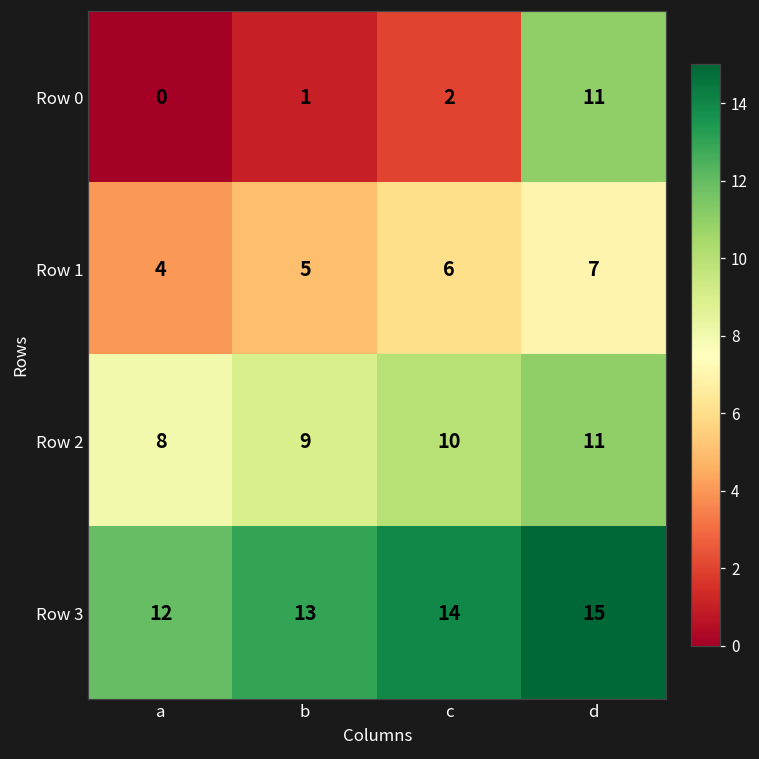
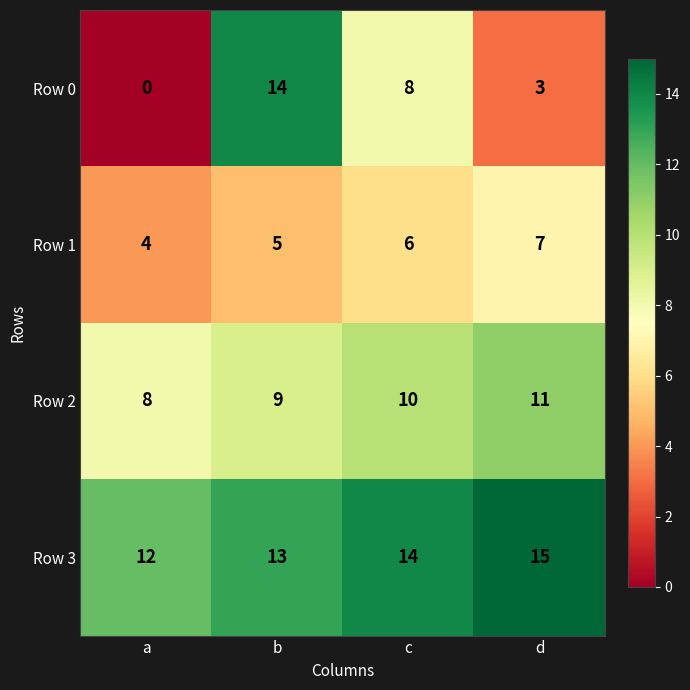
  {
    "Row 0": {
      "a": 0,
-     "b": 1,
-     "c": 2,
-     "d": 11
+     "b": 14,
+     "c": 8,
+     "d": 3
    },
    "Row 1": {
      "a": 4,
      "b": 5,
      "c": 6,
      "d": 7
    },
    "Row 2": {
      "a": 8,
      "b": 9,
      "c": 10,
      "d": 11
    },
    "Row 3": {
      "a": 12,
      "b": 13,
      "c": 14,
      "d": 15
    }
  }
